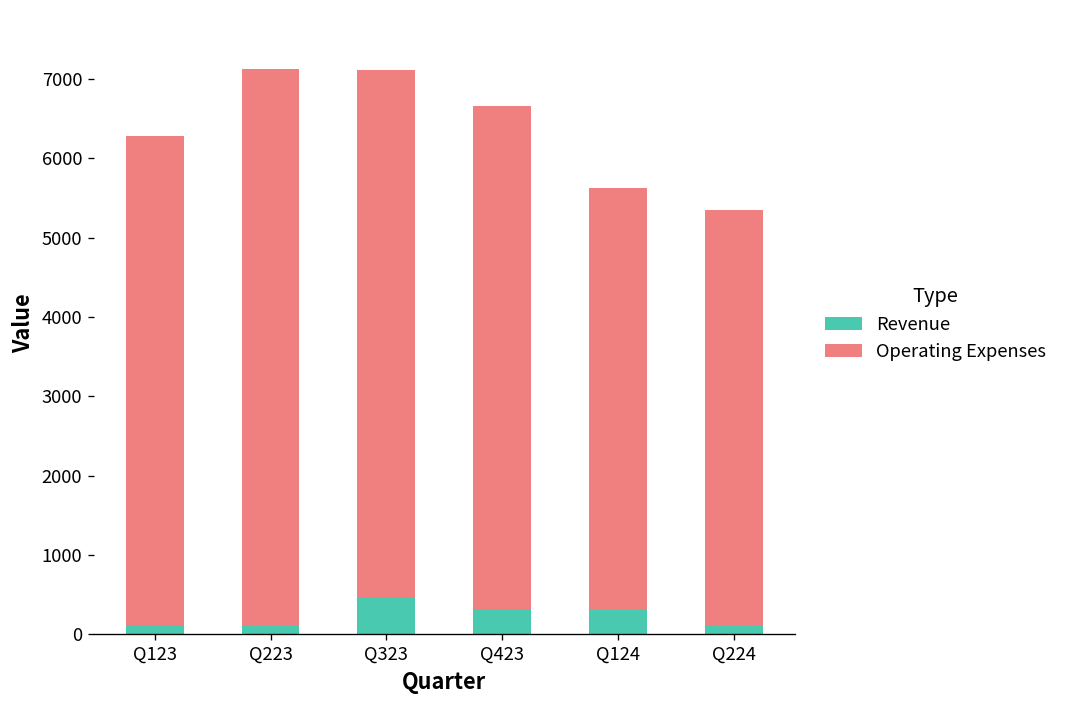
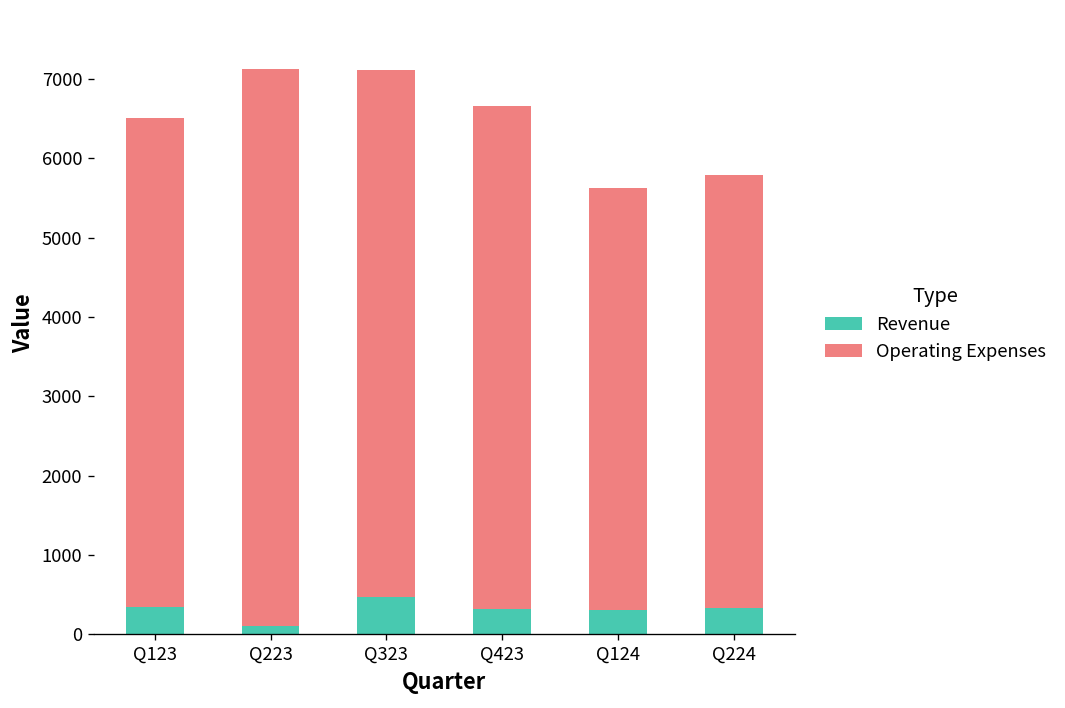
  {
    "Revenue": {
-     "Q123": 100,
+     "Q123": 300,
      "Q223": 100,
      "Q323": 500,
      "Q423": 300,
      "Q124": 300,
-     "Q224": 100
+     "Q224": 300
    },
    "Operating Expenses": {
      "Q123": 6200,
      "Q223": 7000,
      "Q323": 6600,
      "Q423": 6300,
      "Q124": 5300,
-     "Q224": 5200
+     "Q224": 5400
    }
  }
